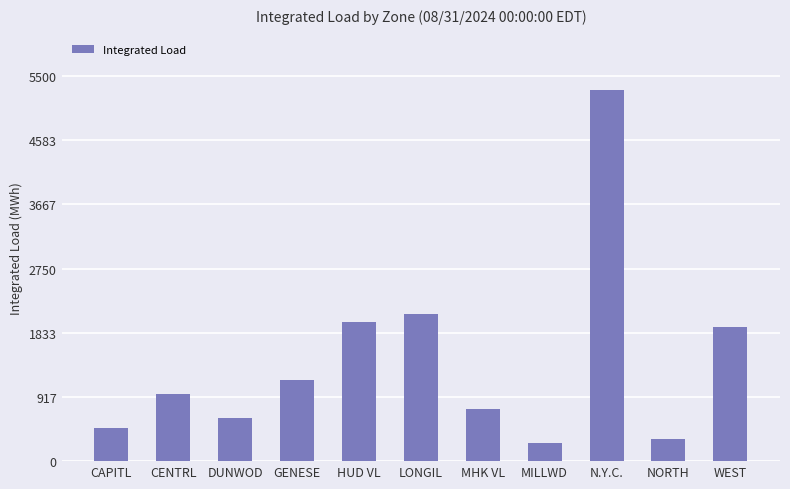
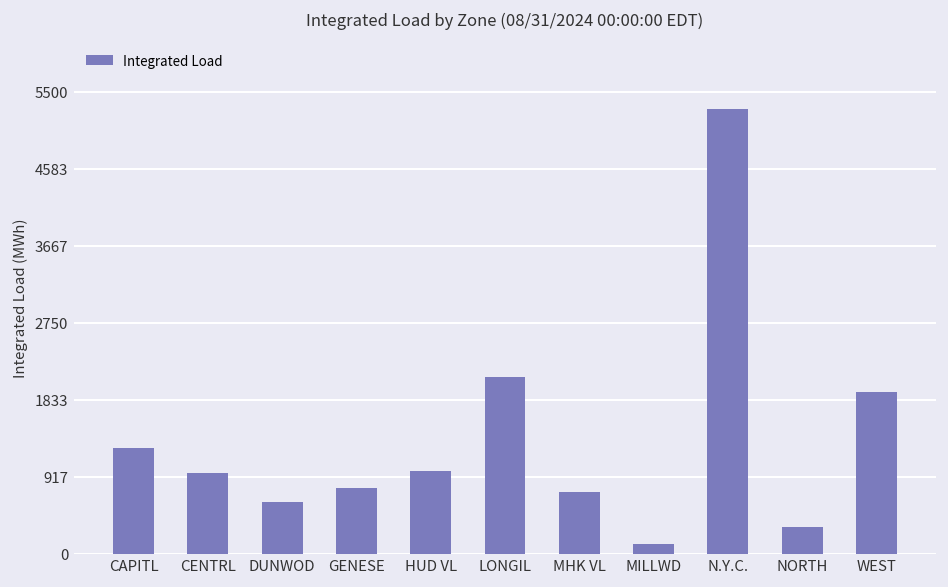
  {
-   "CAPITL": 500,
+   "CAPITL": 1300,
    "CENTRL": 1000,
    "DUNWOD": 600,
-   "GENESE": 1200,
-   "HUD VL": 2000,
+   "GENESE": 800,
+   "HUD VL": 1000,
    "LONGIL": 2100,
    "MHK VL": 700,
-   "MILLWD": 300,
+   "MILLWD": 100,
    "N.Y.C.": 5300,
    "NORTH": 300,
    "WEST": 1900
  }
